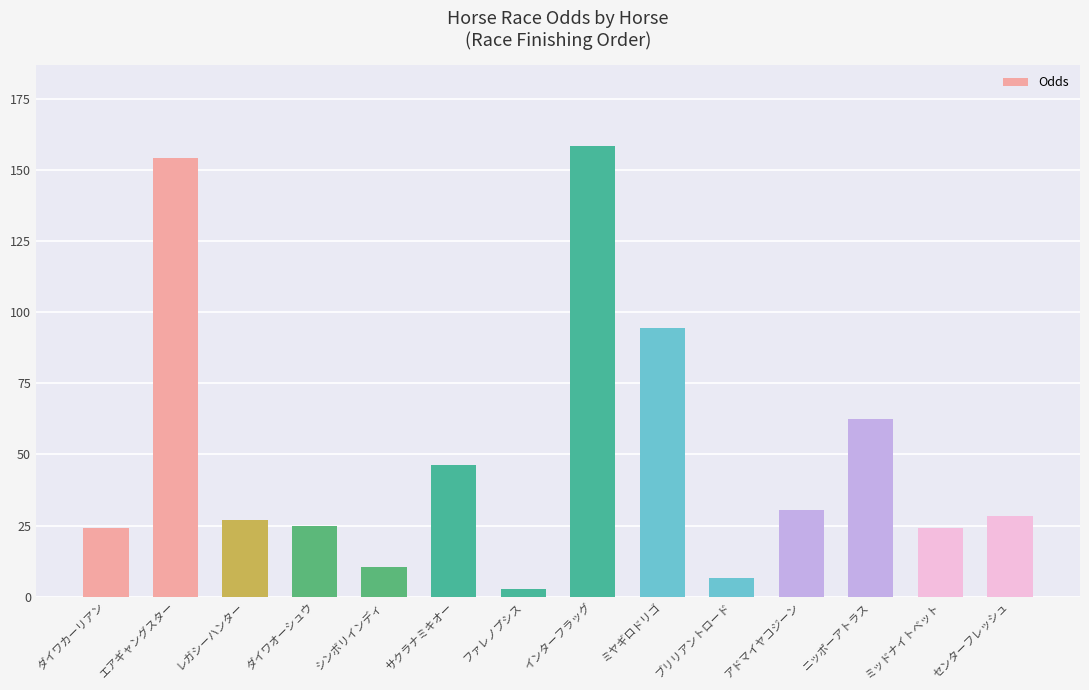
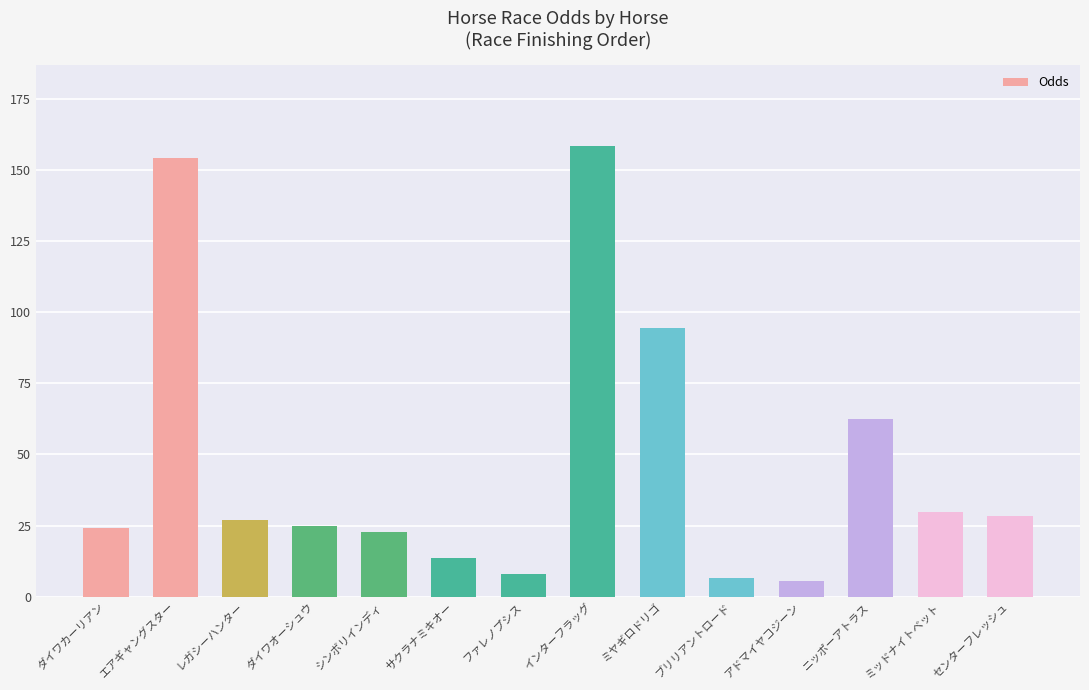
  {
    "ダイワカーリアン": 24,
    "エアギャングスター": 154,
    "レガシーハンター": 27,
    "ダイワオーシュウ": 25,
-   "シンボリインディ": 10,
-   "サクラナミキオー": 46,
-   "ファレノプシス": 3,
+   "シンボリインディ": 23,
+   "サクラナミキオー": 14,
+   "ファレノプシス": 8,
    "インターフラッグ": 158,
    "ミヤギロドリゴ": 94,
    "ブリリアントロード": 7,
-   "アドマイヤコジーン": 31,
+   "アドマイヤコジーン": 5,
    "ニッポーアトラス": 62,
-   "ミッドナイトベット": 24,
+   "ミッドナイトベット": 30,
    "センターフレッシュ": 28
  }
